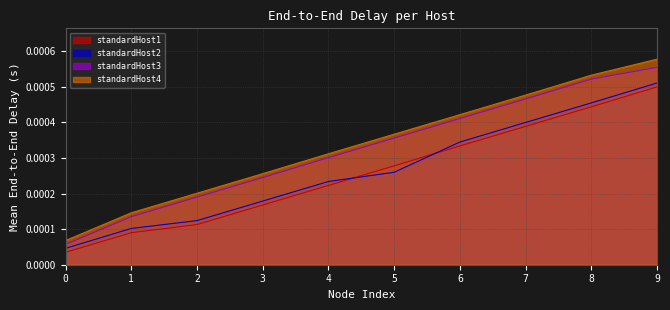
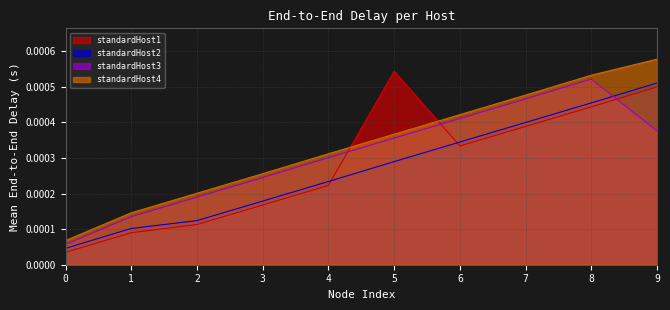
  {
    "standardHost1": {
      "0": 0.00004,
      "1": 0.00009,
      "2": 0.00011,
      "3": 0.00017,
      "4": 0.00022,
-     "5": 0.00028,
+     "5": 0.00054,
      "6": 0.00033,
      "7": 0.00039,
      "8": 0.00044,
      "9": 0.00050
    },
    "standardHost2": {
      "0": 0.00005,
      "1": 0.00010,
      "2": 0.00012,
      "3": 0.00018,
      "4": 0.00023,
-     "5": 0.00026,
+     "5": 0.00029,
      "6": 0.00035,
      "7": 0.00040,
      "8": 0.00046,
      "9": 0.00051
    },
    "standardHost3": {
      "0": 0.00006,
      "1": 0.00014,
      "2": 0.00019,
      "3": 0.00025,
      "4": 0.00030,
      "5": 0.00036,
      "6": 0.00041,
      "7": 0.00047,
      "8": 0.00052,
-     "9": 0.00056
+     "9": 0.00038
    },
    "standardHost4": {
      "0": 0.00007,
      "1": 0.00015,
      "2": 0.00020,
      "3": 0.00026,
      "4": 0.00031,
      "5": 0.00037,
      "6": 0.00042,
      "7": 0.00048,
      "8": 0.00053,
      "9": 0.00058
    }
  }
